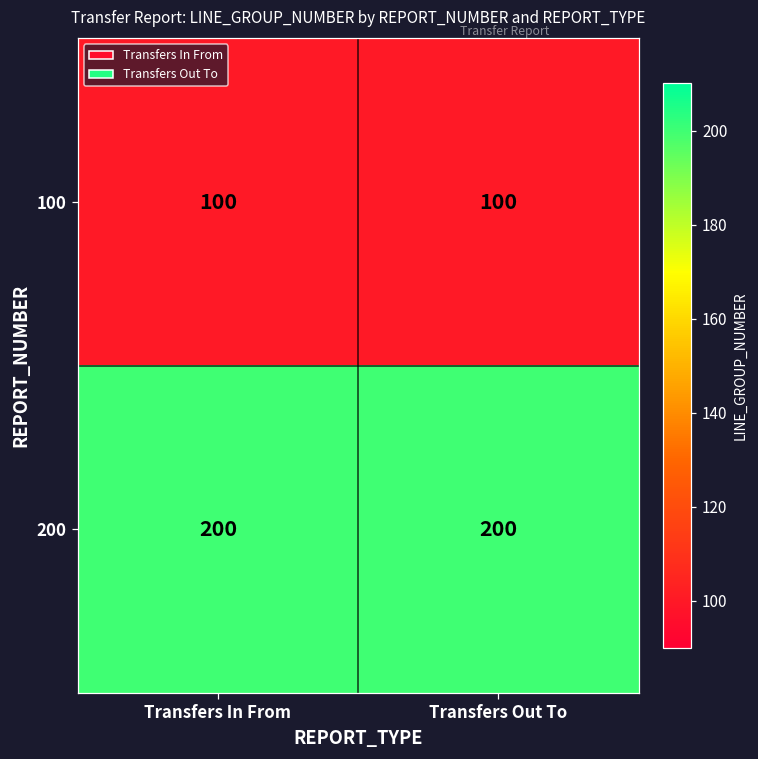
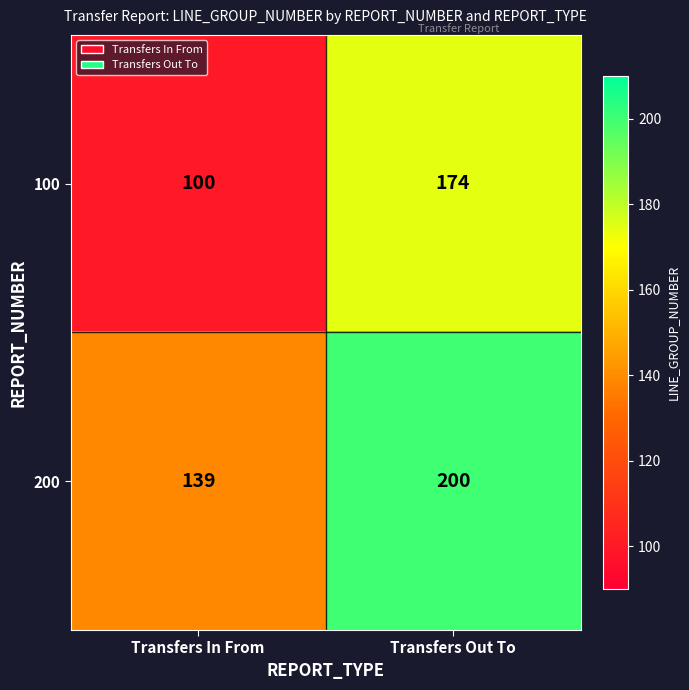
  {
    "100": {
      "Transfers In From": 100,
-     "Transfers Out To": 100
+     "Transfers Out To": 174
    },
    "200": {
-     "Transfers In From": 200,
+     "Transfers In From": 139,
      "Transfers Out To": 200
    }
  }
